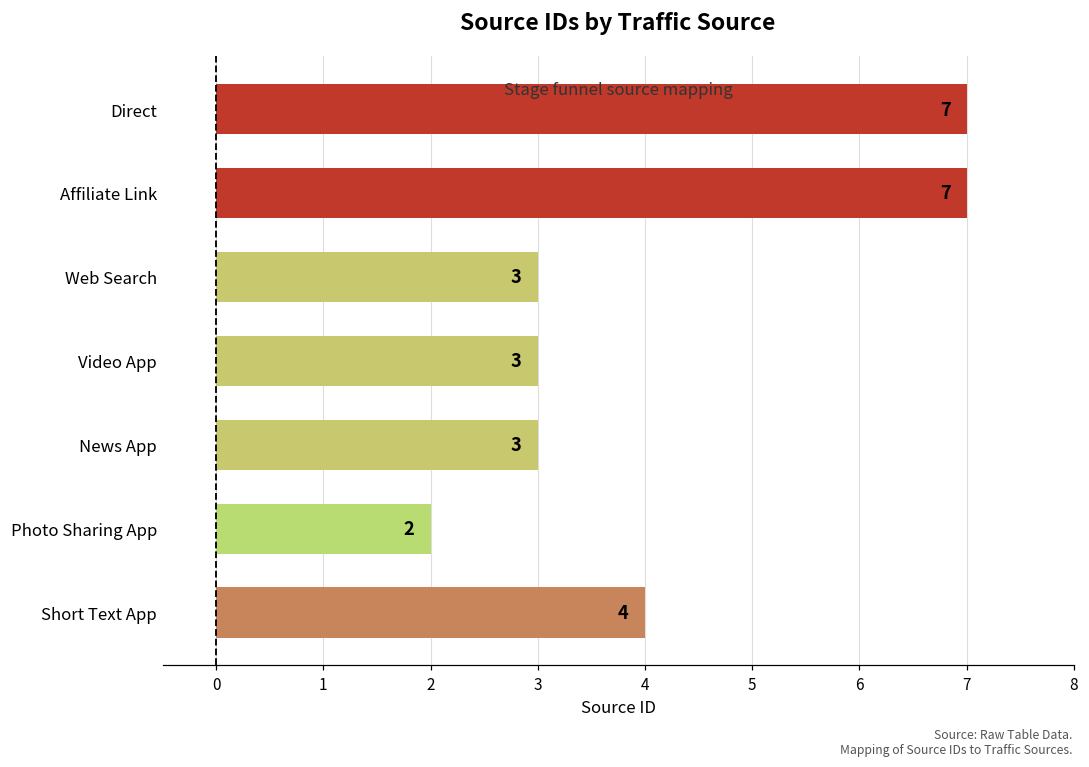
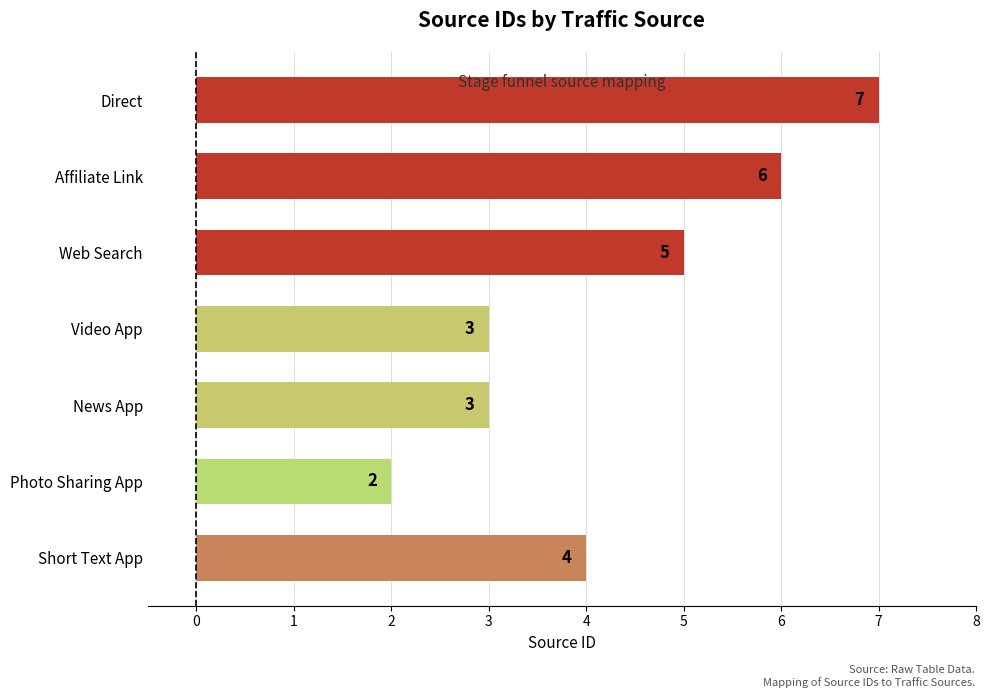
  {
    "Direct": 7,
-   "Affiliate Link": 7,
-   "Web Search": 3,
+   "Affiliate Link": 6,
+   "Web Search": 5,
    "Video App": 3,
    "News App": 3,
    "Photo Sharing App": 2,
    "Short Text App": 4
  }
